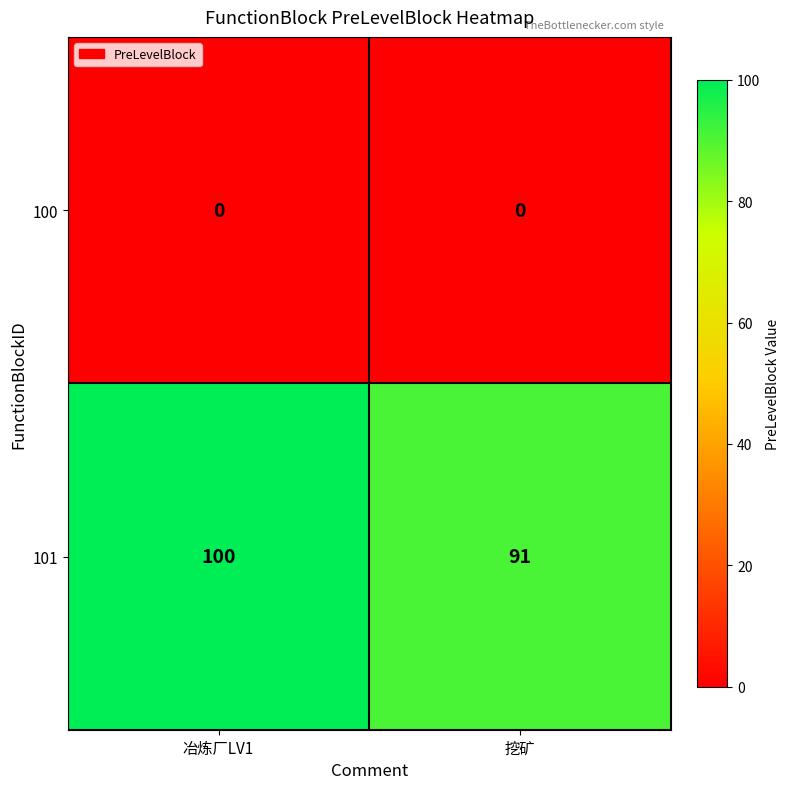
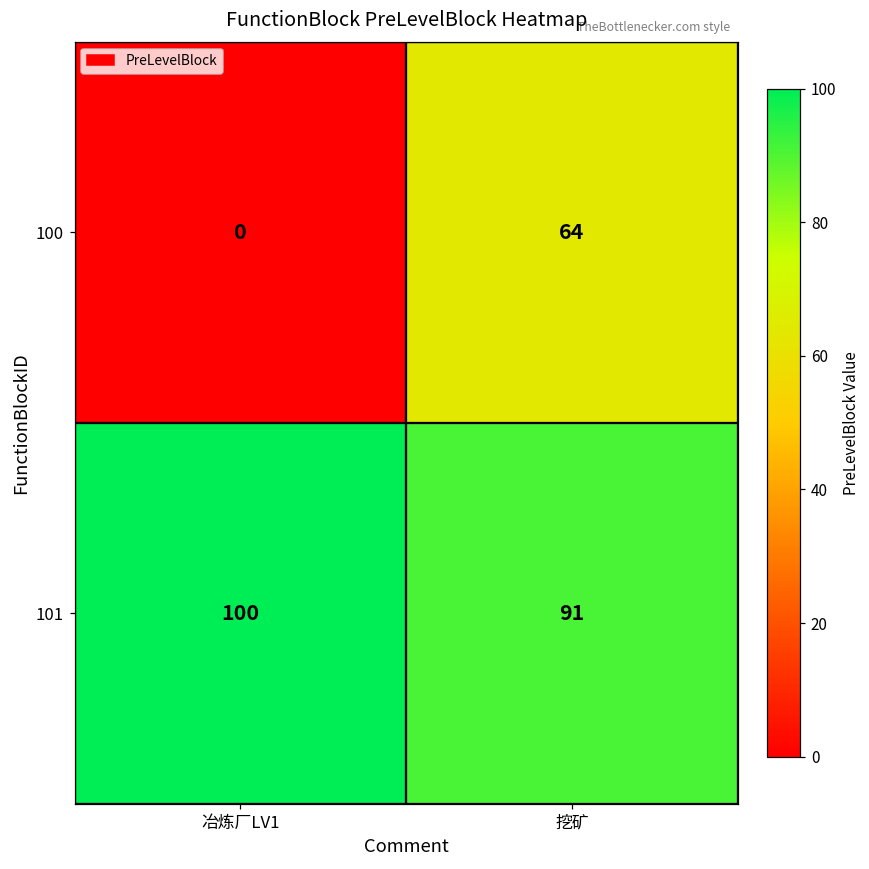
  {
    "100": {
      "冶炼厂LV1": 0,
-     "挖矿": 0
+     "挖矿": 64
    },
    "101": {
      "冶炼厂LV1": 100,
      "挖矿": 91
    }
  }
